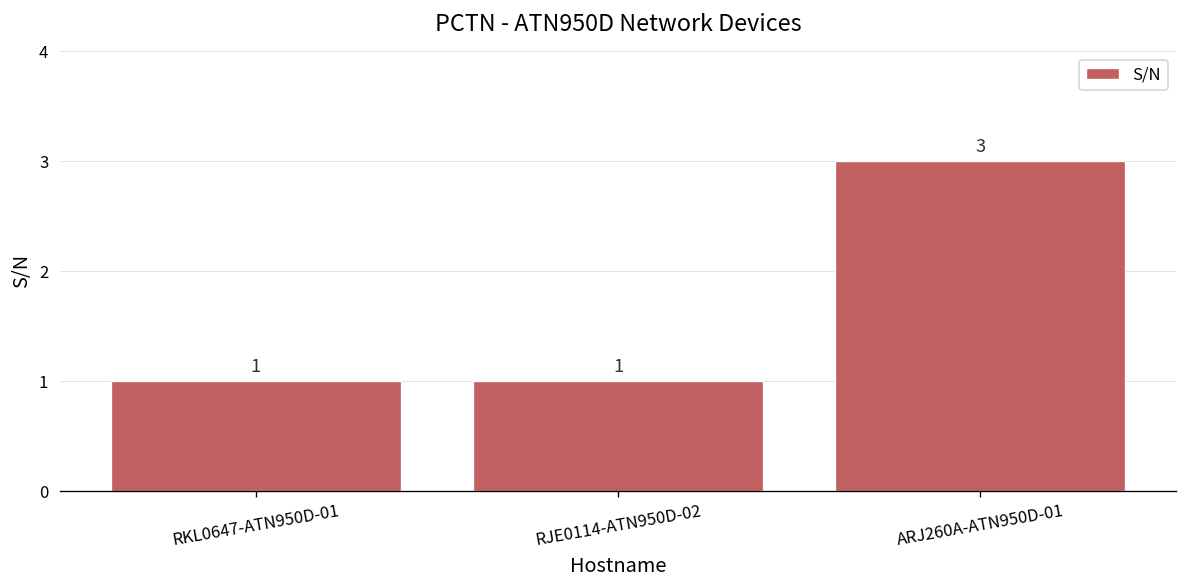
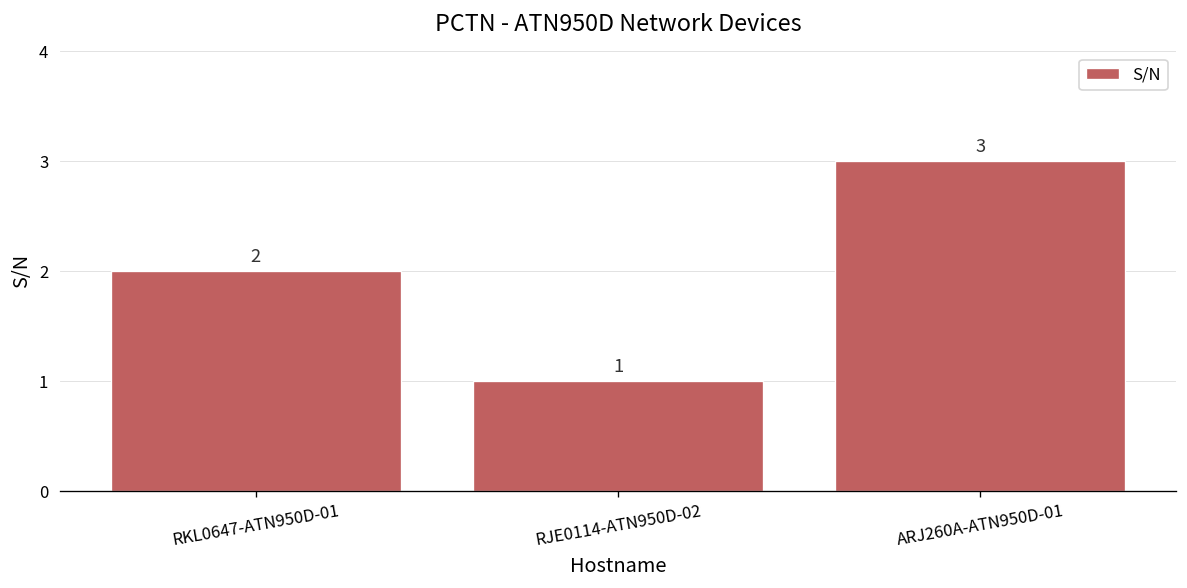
  {
-   "RKL0647-ATN950D-01": 1,
+   "RKL0647-ATN950D-01": 2,
    "RJE0114-ATN950D-02": 1,
    "ARJ260A-ATN950D-01": 3
  }
